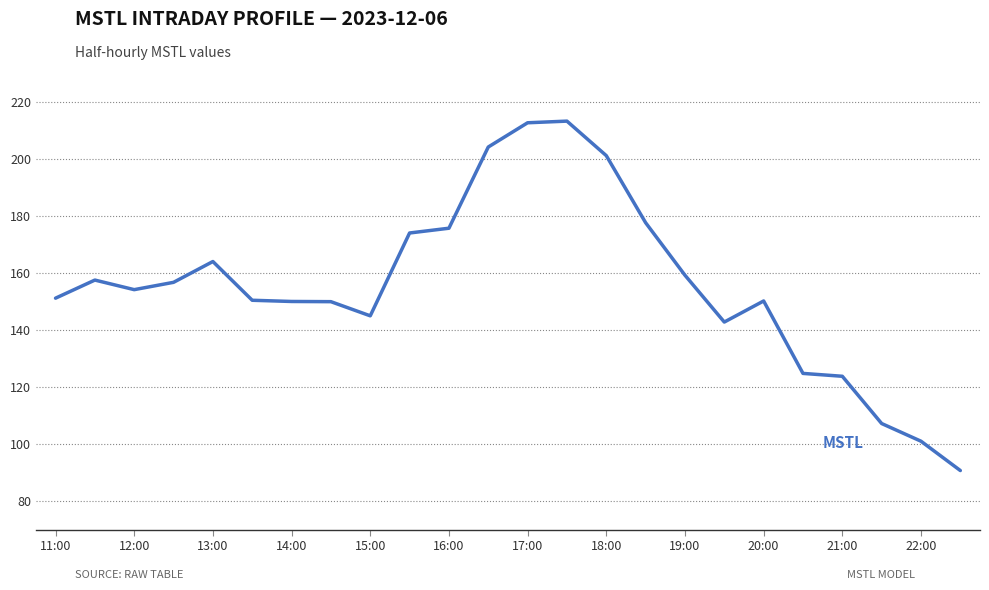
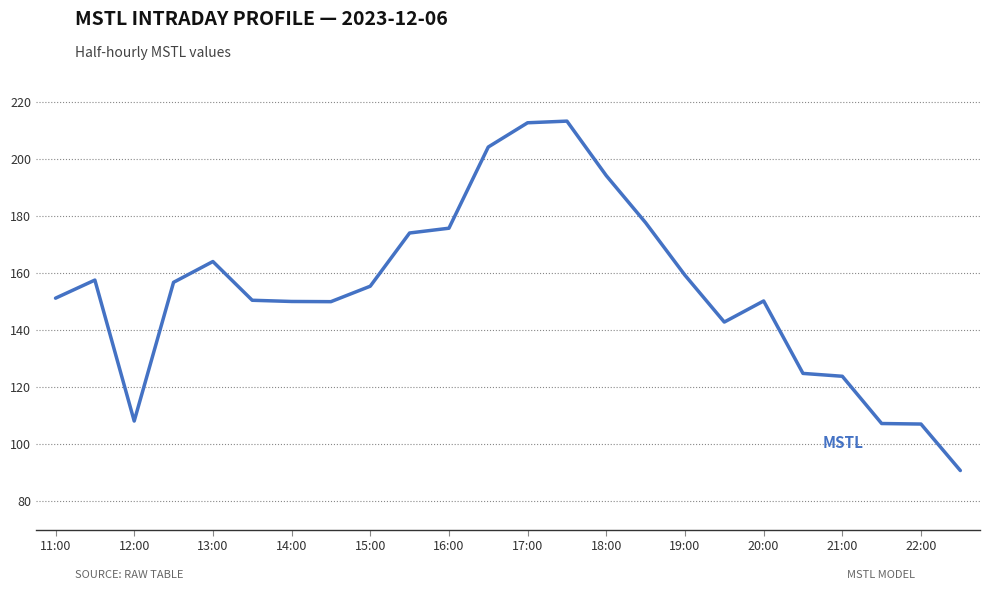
  {
    "11:00": 151,
-   "12:00": 154,
+   "12:00": 108,
    "13:00": 164,
    "14:00": 150,
-   "15:00": 145,
+   "15:00": 155,
    "16:00": 176,
    "17:00": 213,
-   "18:00": 201,
+   "18:00": 194,
    "19:00": 159,
    "20:00": 150,
    "21:00": 124,
-   "22:00": 101
+   "22:00": 107
  }
